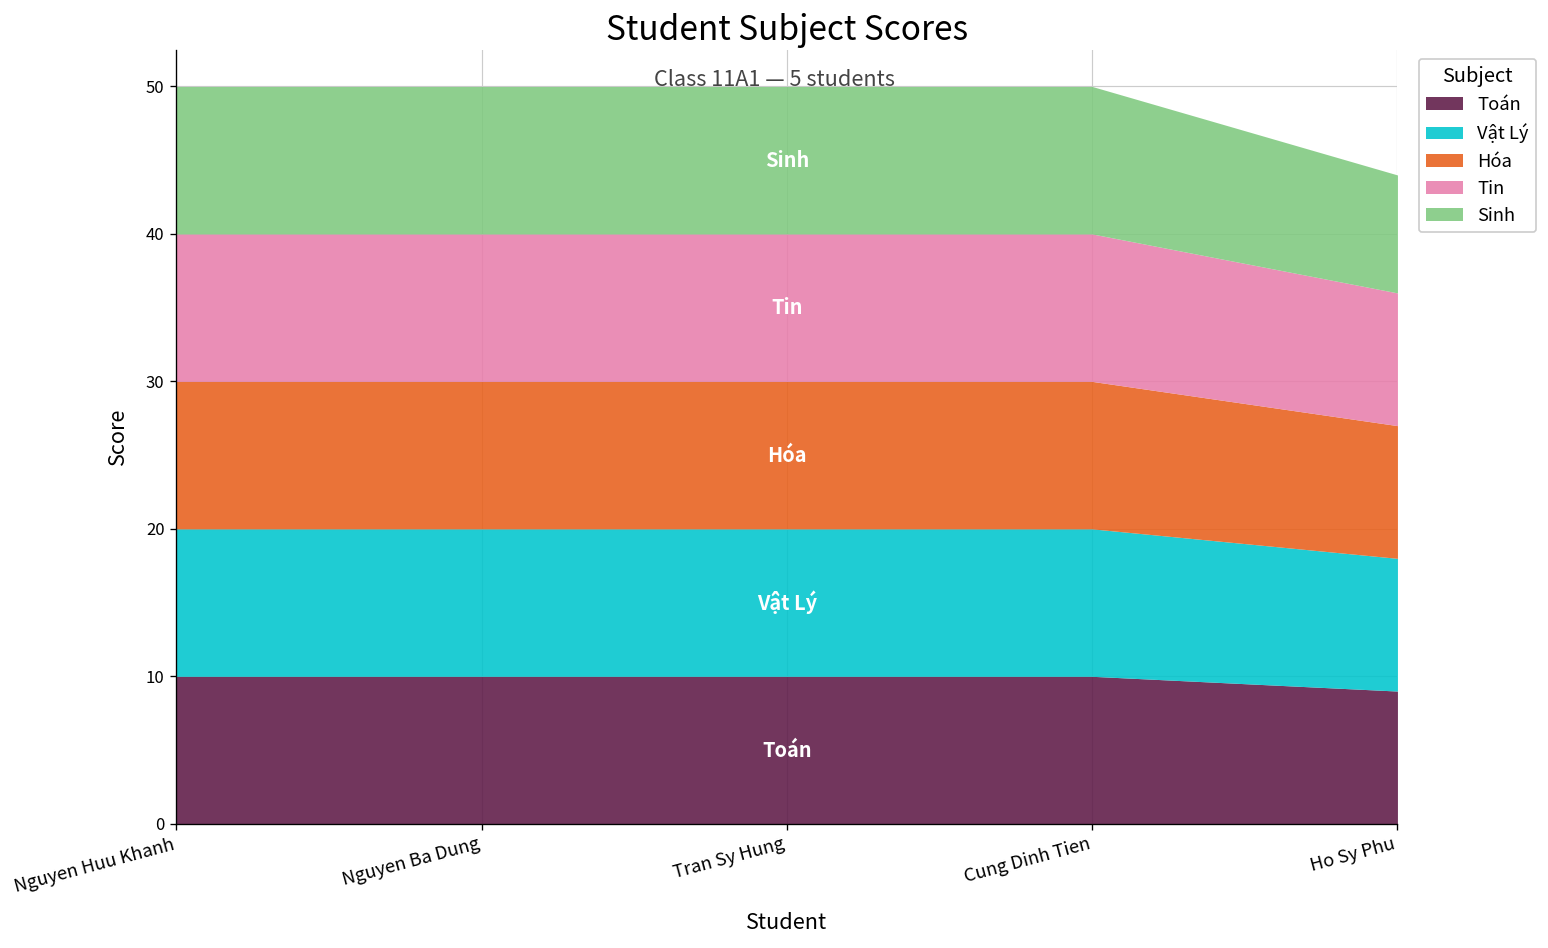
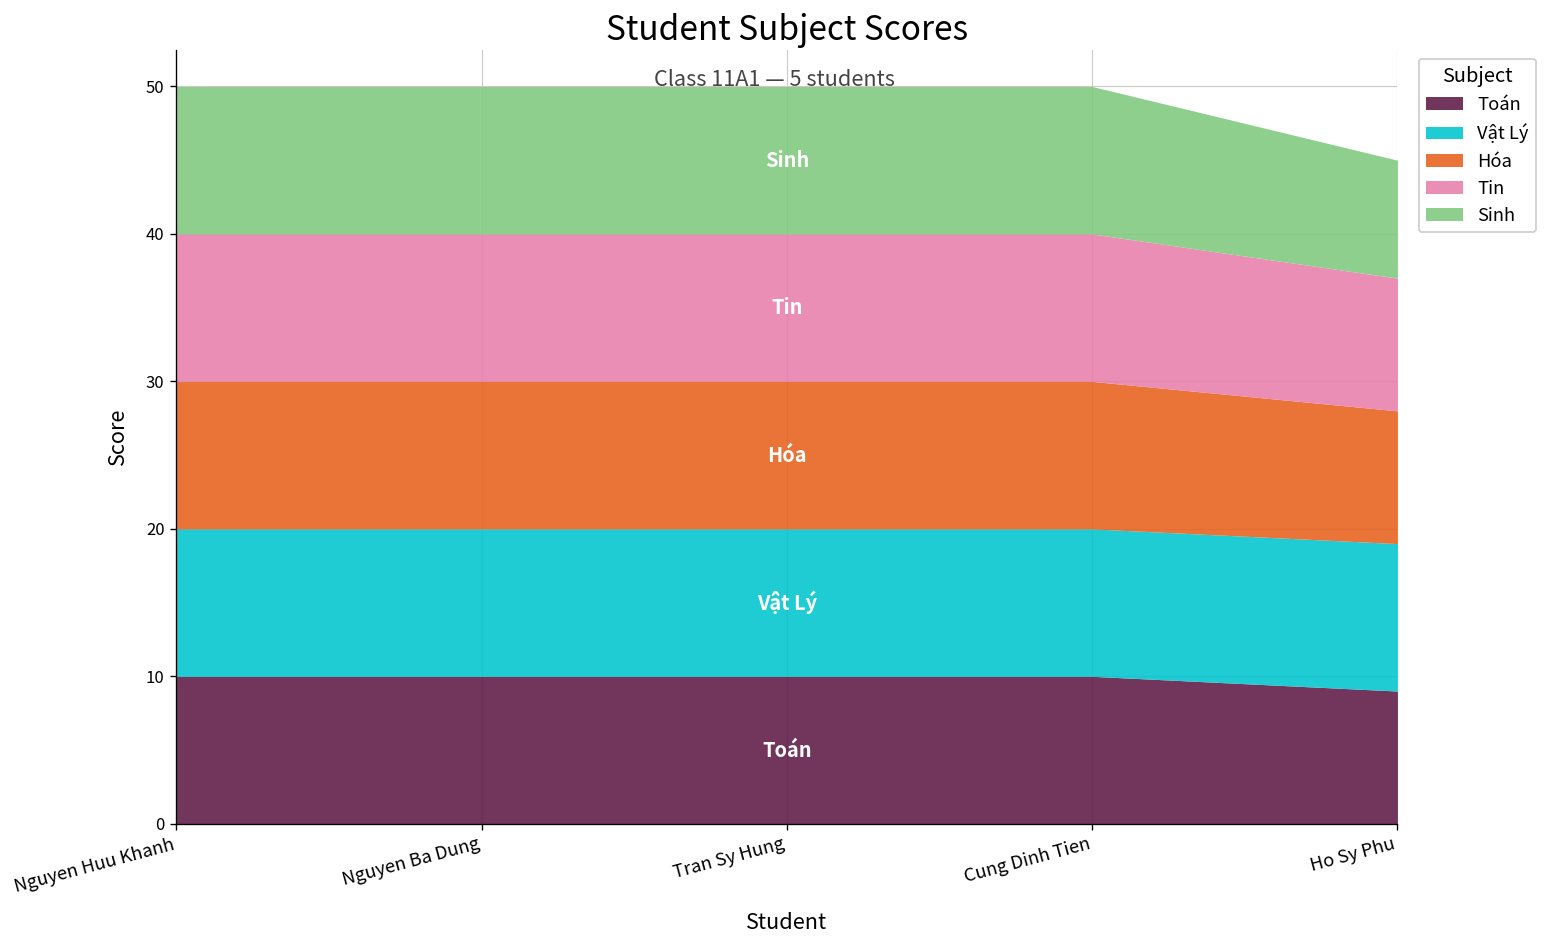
  {
    "Toán": {
      "Nguyen Huu Khanh": 10,
      "Nguyen Ba Dung": 10,
      "Tran Sy Hung": 10,
      "Cung Dinh Tien": 10,
      "Ho Sy Phu": 9
    },
    "Vật Lý": {
      "Nguyen Huu Khanh": 10,
      "Nguyen Ba Dung": 10,
      "Tran Sy Hung": 10,
      "Cung Dinh Tien": 10,
-     "Ho Sy Phu": 9
+     "Ho Sy Phu": 10
    },
    "Hóa": {
      "Nguyen Huu Khanh": 10,
      "Nguyen Ba Dung": 10,
      "Tran Sy Hung": 10,
      "Cung Dinh Tien": 10,
      "Ho Sy Phu": 9
    },
    "Tin": {
      "Nguyen Huu Khanh": 10,
      "Nguyen Ba Dung": 10,
      "Tran Sy Hung": 10,
      "Cung Dinh Tien": 10,
      "Ho Sy Phu": 9
    },
    "Sinh": {
      "Nguyen Huu Khanh": 10,
      "Nguyen Ba Dung": 10,
      "Tran Sy Hung": 10,
      "Cung Dinh Tien": 10,
      "Ho Sy Phu": 8
    }
  }
